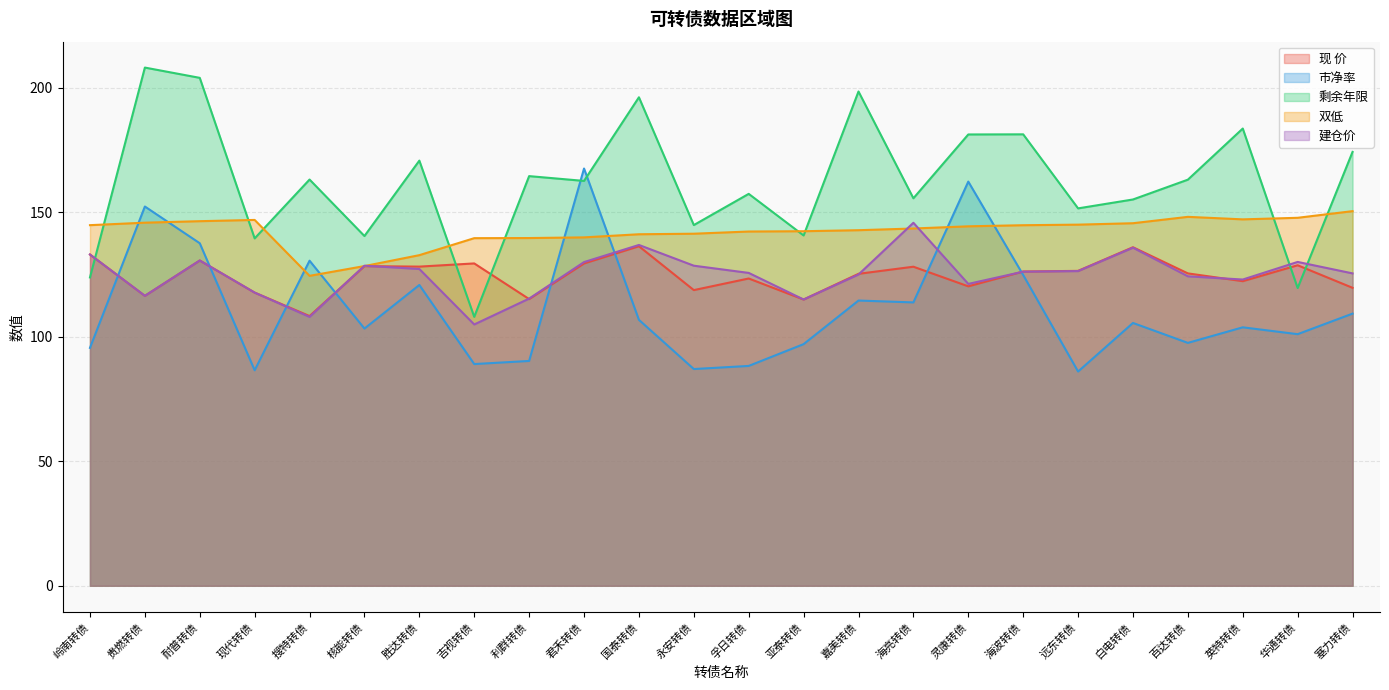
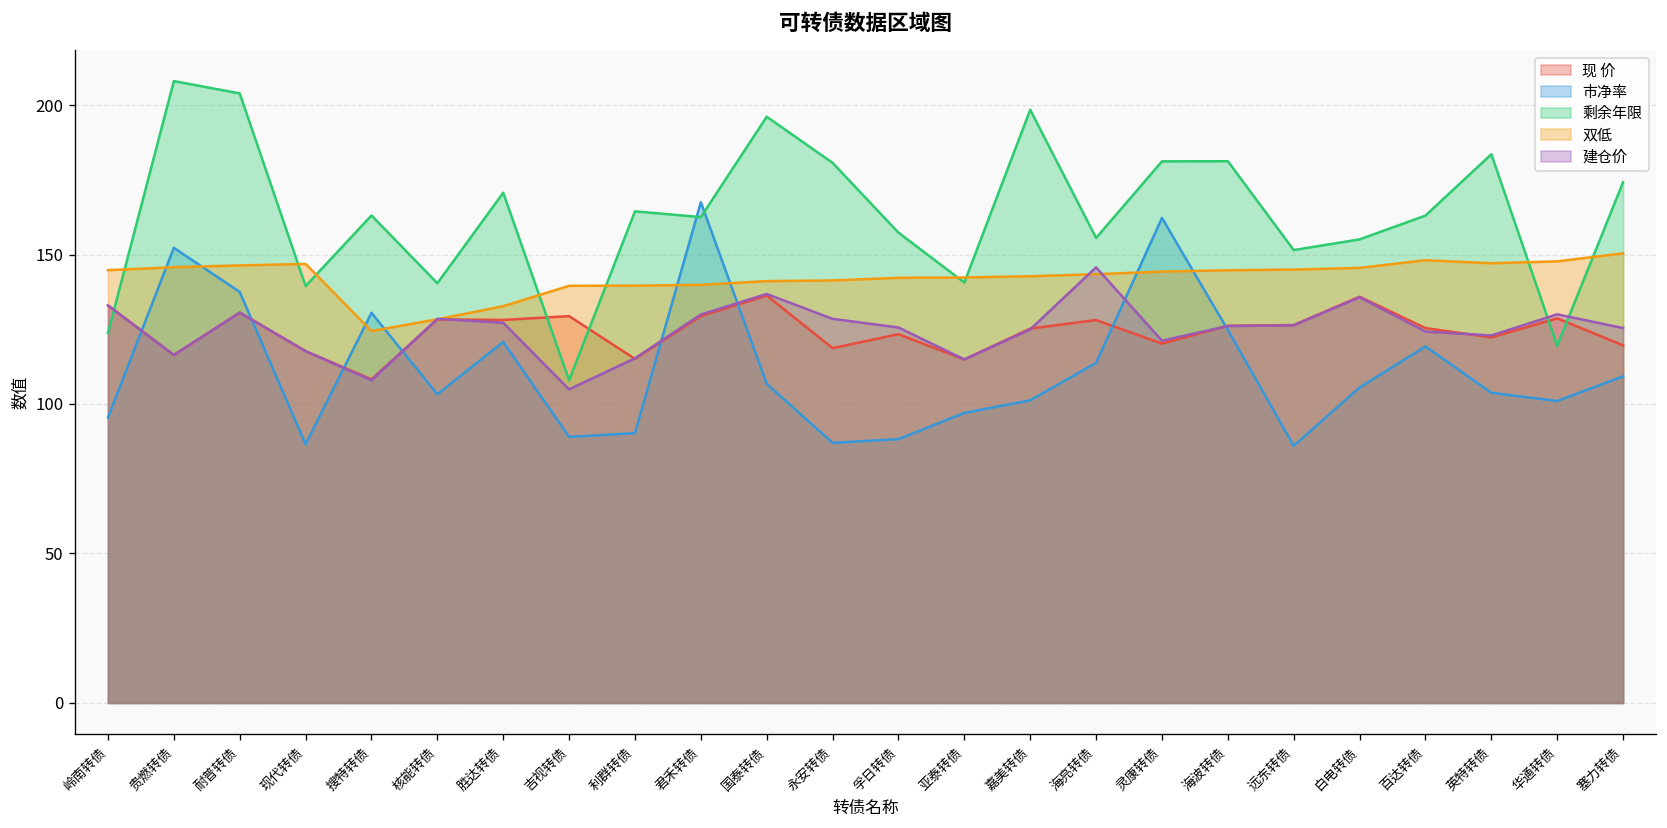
  {
    "市净率": {
      "岭南转债": 96,
      "贵燃转债": 152,
      "耐普转债": 138,
      "现代转债": 87,
      "搜特转债": 131,
      "核能转债": 103,
      "胜达转债": 121,
      "吉视转债": 89,
      "利群转债": 90,
      "君禾转债": 168,
      "国泰转债": 107,
      "永安转债": 87,
      "孚日转债": 88,
      "亚泰转债": 97,
-     "嘉美转债": 115,
+     "嘉美转债": 101,
      "海亮转债": 114,
      "灵康转债": 162,
      "海波转债": 125,
      "远东转债": 86,
      "白电转债": 106,
-     "百达转债": 98,
+     "百达转债": 119,
      "英特转债": 104,
      "华通转债": 101,
      "塞力转债": 109
    },
    "剩余年限": {
      "岭南转债": 124,
      "贵燃转债": 208,
      "耐普转债": 204,
      "现代转债": 139,
      "搜特转债": 163,
      "核能转债": 140,
      "胜达转债": 171,
      "吉视转债": 108,
      "利群转债": 164,
      "君禾转债": 163,
      "国泰转债": 196,
-     "永安转债": 145,
+     "永安转债": 181,
      "孚日转债": 157,
      "亚泰转债": 141,
      "嘉美转债": 198,
      "海亮转债": 156,
      "灵康转债": 181,
      "海波转债": 181,
      "远东转债": 152,
      "白电转债": 155,
      "百达转债": 163,
      "英特转债": 184,
      "华通转债": 120,
      "塞力转债": 174
    },
    "建仓价": {
      "吉视转债": 105,
      "永安转债": 128,
      "孚日转债": 126,
      "海亮转债": 146,
      "百达转债": 124,
      "华通转债": 130,
      "塞力转债": 125
    }
  }
